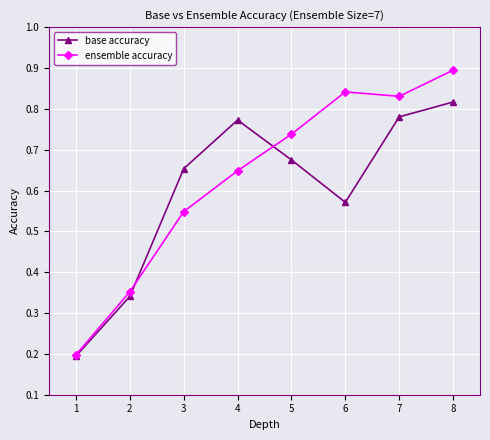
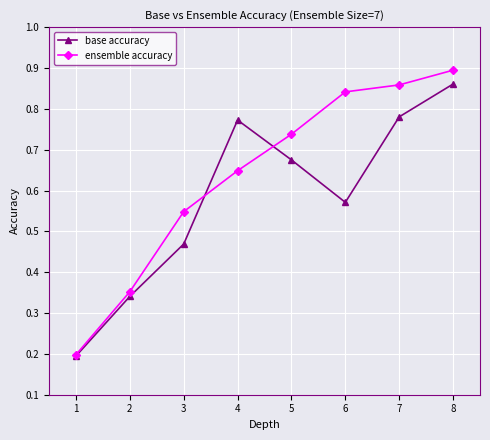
  {
    "base accuracy": {
      "2": 0.34,
-     "3": 0.65,
+     "3": 0.47,
      "4": 0.77,
      "5": 0.67,
      "6": 0.57,
      "7": 0.78,
-     "8": 0.82
+     "8": 0.86
    },
    "ensemble accuracy": {
      "2": 0.35,
      "3": 0.55,
      "4": 0.65,
      "5": 0.74,
      "6": 0.84,
-     "7": 0.83,
+     "7": 0.86,
      "8": 0.89
    }
  }
